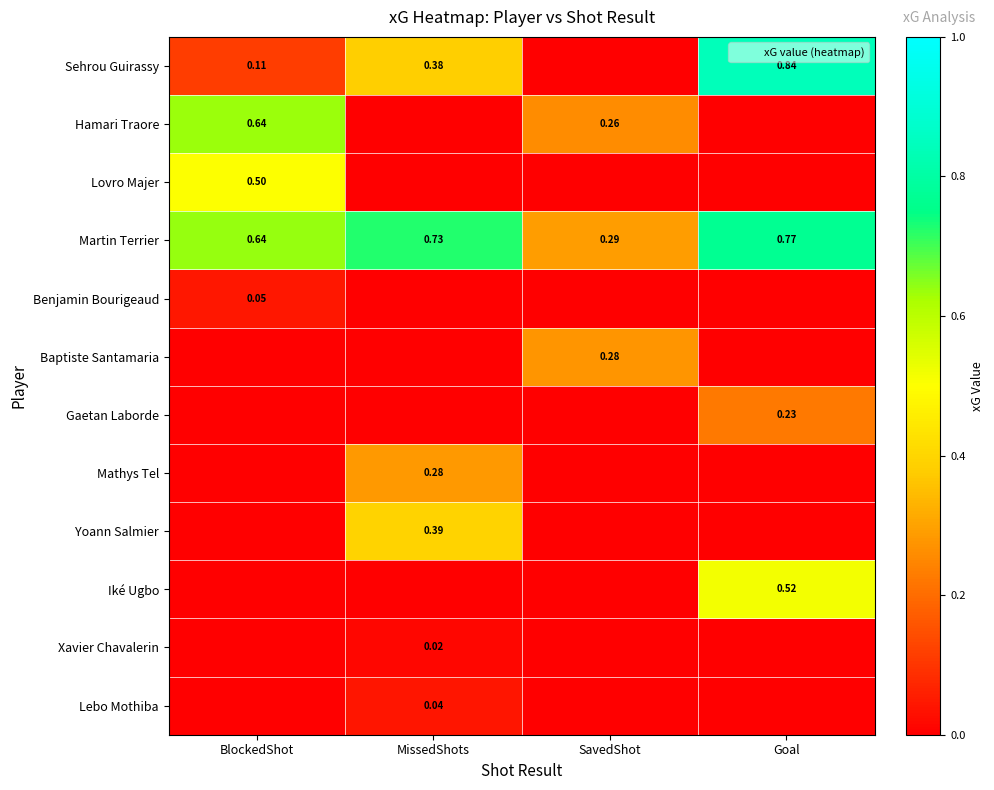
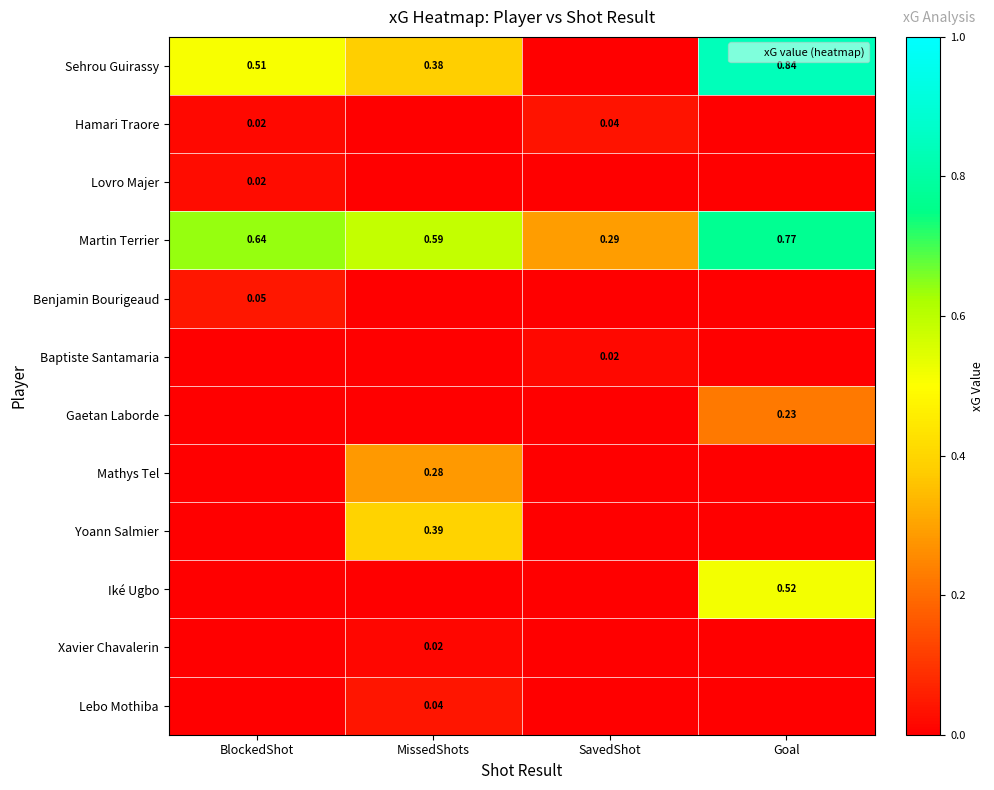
  {
    "Sehrou Guirassy": {
-     "BlockedShot": 0.11,
+     "BlockedShot": 0.51,
      "MissedShots": 0.38
    },
    "Hamari Traore": {
-     "BlockedShot": 0.64,
-     "SavedShot": 0.26
+     "BlockedShot": 0.02,
+     "SavedShot": 0.04
    },
    "Lovro Majer": {
-     "BlockedShot": 0.50
+     "BlockedShot": 0.02
    },
    "Martin Terrier": {
      "BlockedShot": 0.64,
-     "MissedShots": 0.73,
+     "MissedShots": 0.59,
      "SavedShot": 0.29,
      "Goal": 0.77
    },
    "Benjamin Bourigeaud": {
      "BlockedShot": 0.05
    },
    "Baptiste Santamaria": {
-     "SavedShot": 0.28
+     "SavedShot": 0.02
    },
    "Gaetan Laborde": {
      "Goal": 0.23
    },
    "Mathys Tel": {
      "MissedShots": 0.28
    },
    "Yoann Salmier": {
      "MissedShots": 0.39
    },
    "Iké Ugbo": {
      "Goal": 0.52
    },
    "Xavier Chavalerin": {
      "MissedShots": 0.02
    },
    "Lebo Mothiba": {
      "MissedShots": 0.04
    }
  }
